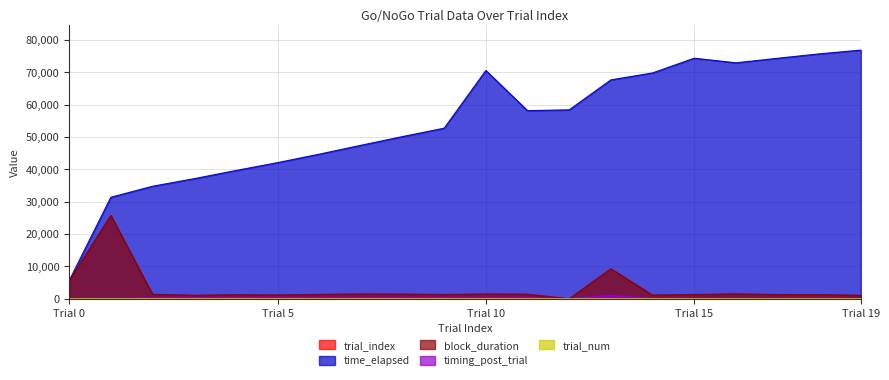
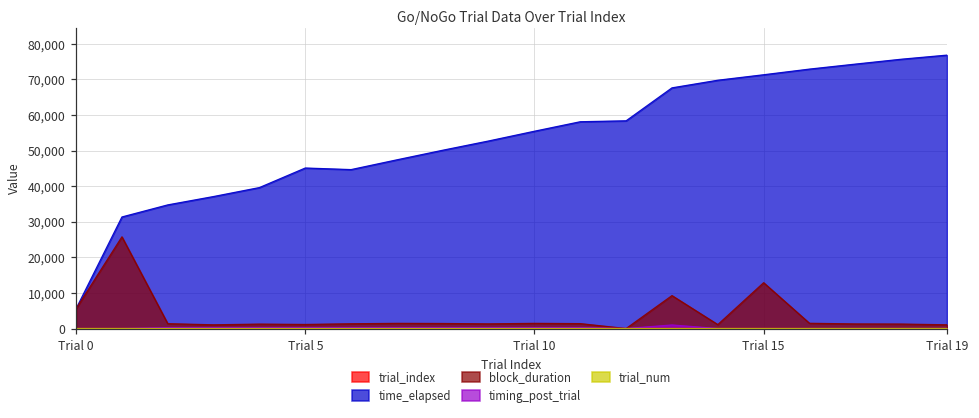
  {
    "time_elapsed": {
-     "Trial 5": "42,000",
-     "Trial 10": "71,000",
-     "Trial 15": "74,000",
+     "Trial 5": "45,000",
+     "Trial 10": "55,000",
+     "Trial 15": "71,000",
      "Trial 19": "77,000"
    },
    "block_duration": {
      "Trial 5": "1,000",
      "Trial 10": "1,000",
-     "Trial 15": "1,000",
+     "Trial 15": "13,000",
      "Trial 19": "1,000"
    }
  }
